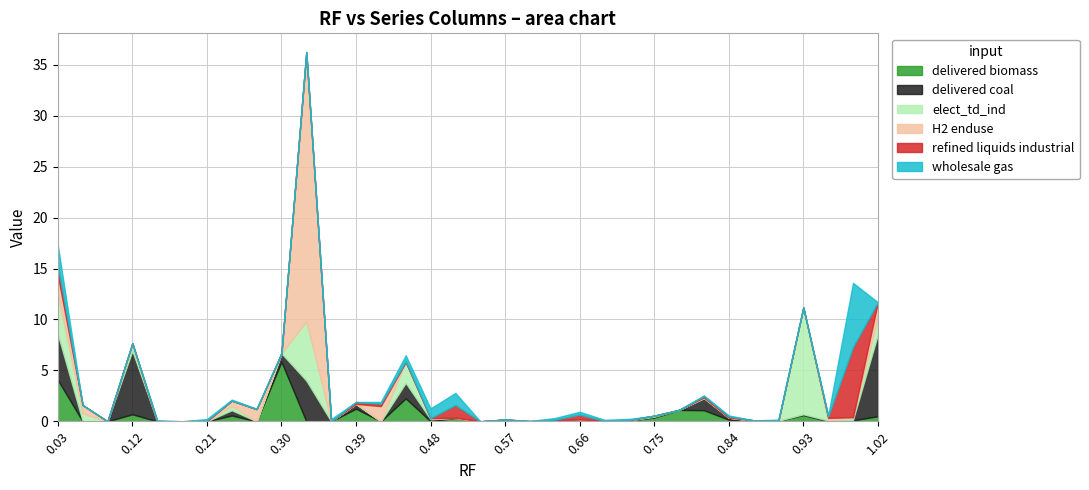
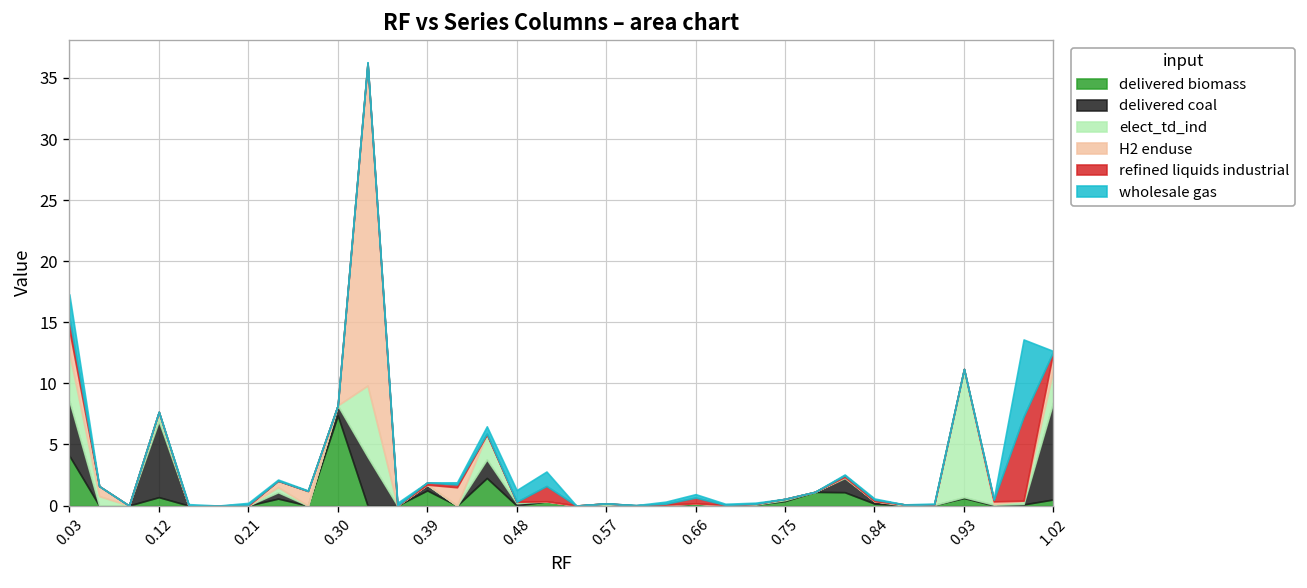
  {
    "delivered biomass": {
      "0.03": 4.1,
      "0.12": 0.7,
-     "0.30": 5.8,
+     "0.30": 7.4,
      "0.39": 1.2,
      "1.02": 0.5
    },
    "delivered coal": {
      "0.03": 4.5,
      "0.12": 6.2,
      "1.02": 8.0
    },
    "elect_td_ind": {
      "0.03": 3.9,
-     "1.02": 1.7
+     "1.02": 2.6
    },
    "H2 enduse": {
      "0.03": 1.9
    },
    "refined liquids industrial": {
      "0.03": 1.0,
      "0.66": 0.5
    },
    "wholesale gas": {
      "0.03": 2.0,
      "0.48": 1.0,
      "0.66": 0.3
    }
  }
